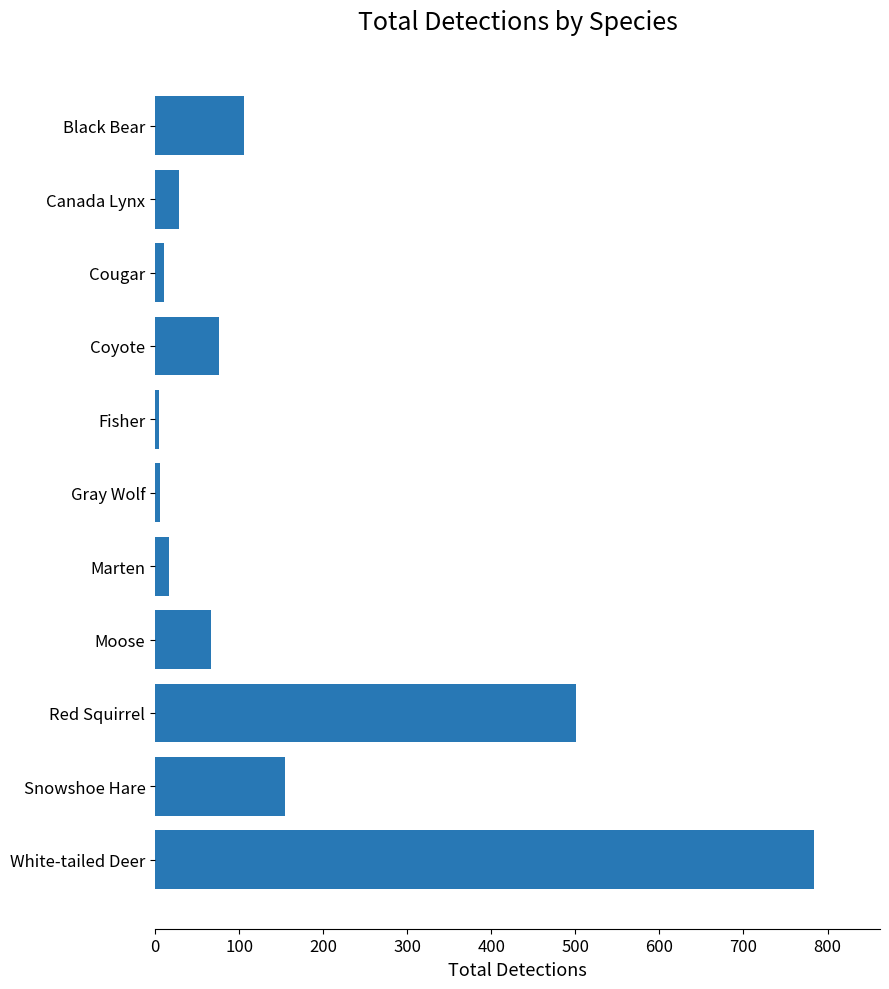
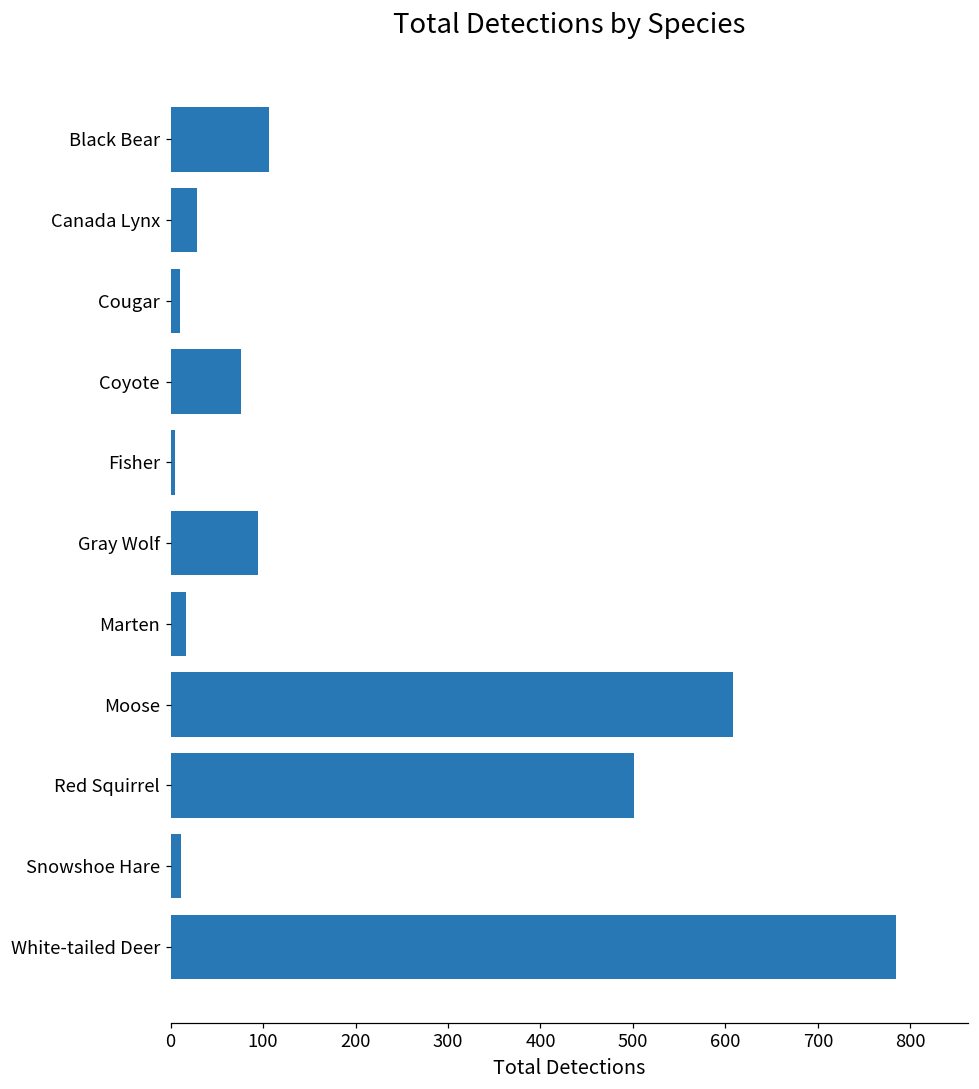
  {
    "Black Bear": 110,
    "Canada Lynx": 30,
    "Cougar": 10,
    "Coyote": 80,
    "Fisher": 10,
-   "Gray Wolf": 10,
+   "Gray Wolf": 100,
    "Marten": 20,
-   "Moose": 70,
+   "Moose": 610,
    "Red Squirrel": 500,
-   "Snowshoe Hare": 160,
+   "Snowshoe Hare": 10,
    "White-tailed Deer": 780
  }
